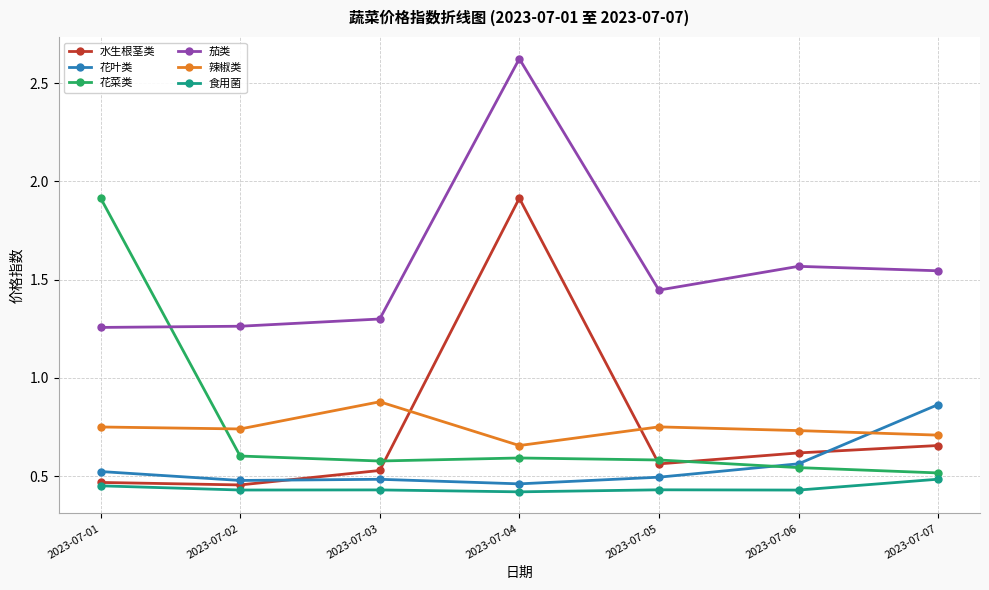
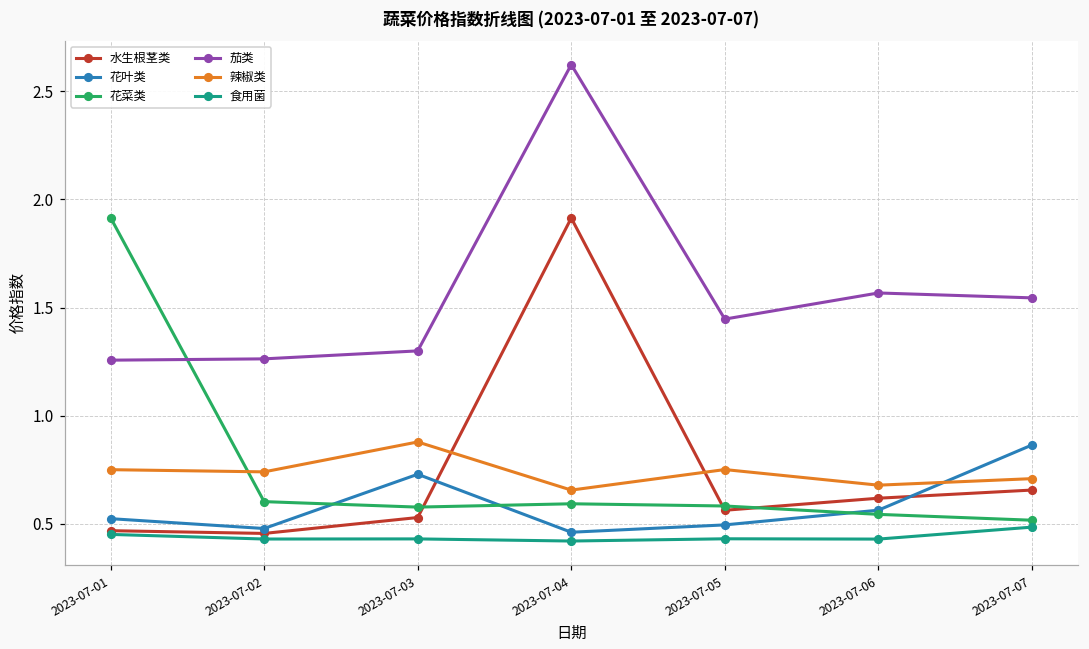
  {
    "水生根茎类": {
      "2023-07-01": 0.47,
      "2023-07-02": 0.46,
      "2023-07-03": 0.53,
      "2023-07-04": 1.91,
      "2023-07-05": 0.56,
      "2023-07-06": 0.62,
      "2023-07-07": 0.66
    },
    "花叶类": {
      "2023-07-01": 0.52,
      "2023-07-02": 0.48,
-     "2023-07-03": 0.48,
+     "2023-07-03": 0.73,
      "2023-07-04": 0.46,
      "2023-07-05": 0.49,
      "2023-07-06": 0.56,
      "2023-07-07": 0.86
    },
    "茄类": {
      "2023-07-01": 1.26,
      "2023-07-02": 1.26,
      "2023-07-03": 1.30,
      "2023-07-04": 2.62,
      "2023-07-05": 1.45,
      "2023-07-06": 1.57,
      "2023-07-07": 1.55
    },
    "辣椒类": {
      "2023-07-01": 0.75,
      "2023-07-02": 0.74,
      "2023-07-03": 0.88,
      "2023-07-04": 0.66,
      "2023-07-05": 0.75,
-     "2023-07-06": 0.73,
+     "2023-07-06": 0.68,
      "2023-07-07": 0.71
    }
  }
